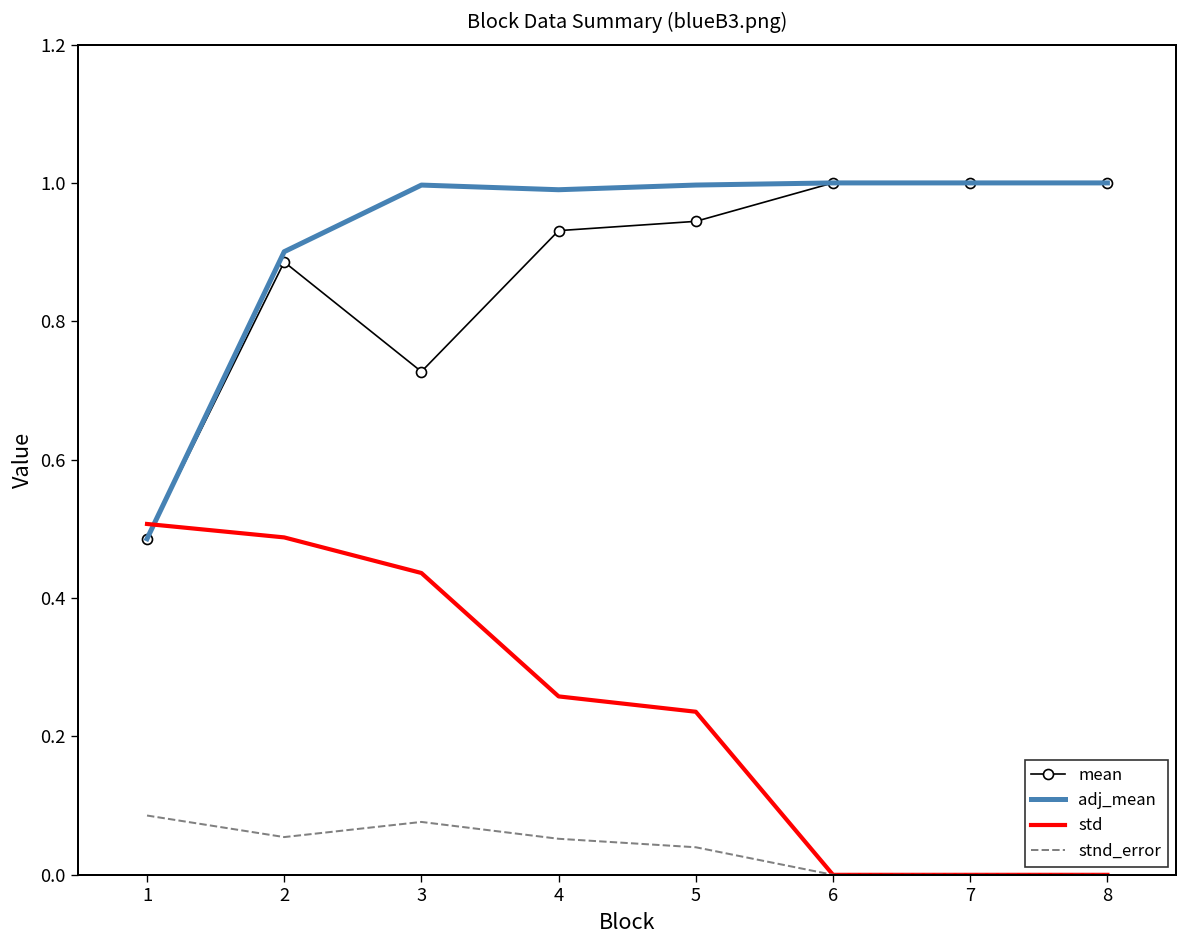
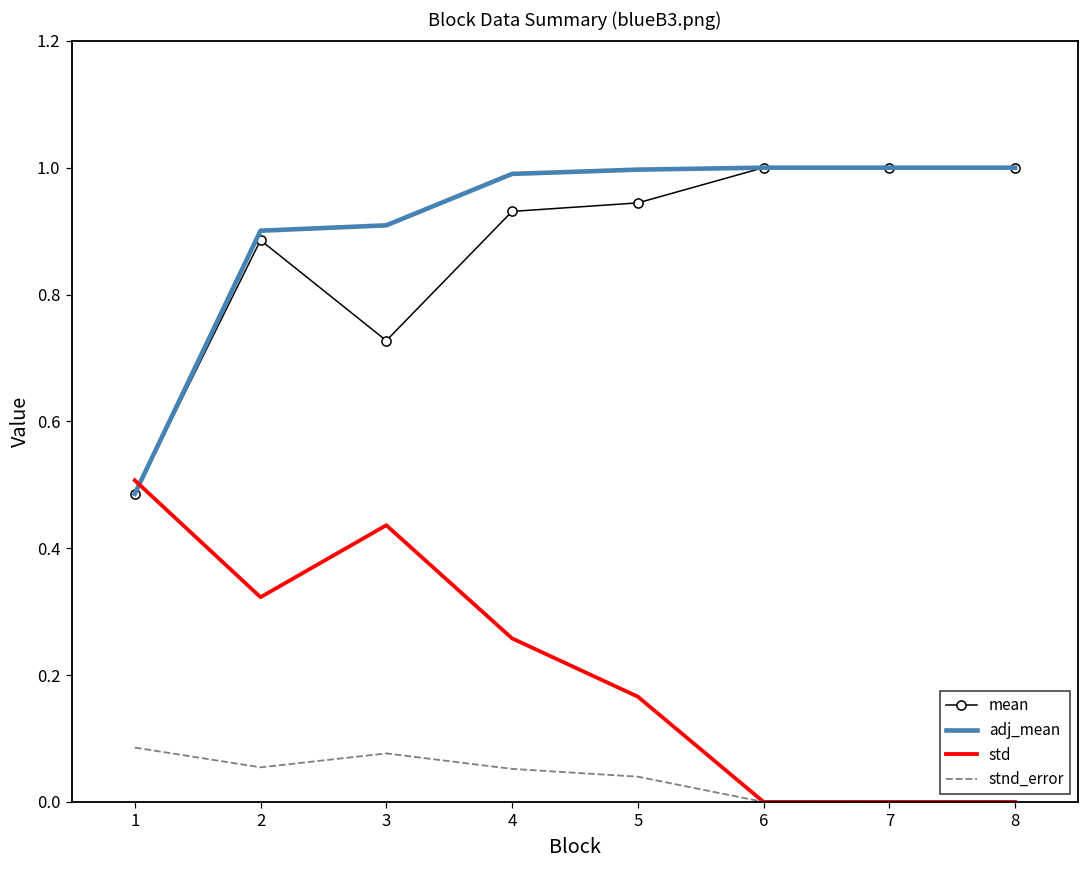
  {
    "mean": {
      "2": 0.89,
      "3": 0.73,
      "4": 0.93,
      "5": 0.94
    },
    "adj_mean": {
      "2": 0.90,
-     "3": 1.00,
+     "3": 0.91,
      "4": 0.99,
      "5": 1.00
    },
    "std": {
      "1": 0.51,
-     "2": 0.49,
+     "2": 0.32,
      "3": 0.44,
      "4": 0.26,
-     "5": 0.24
+     "5": 0.17
    },
    "stnd_error": {
      "1": 0.09,
      "2": 0.05,
      "3": 0.08,
      "4": 0.05,
      "5": 0.04
    }
  }
